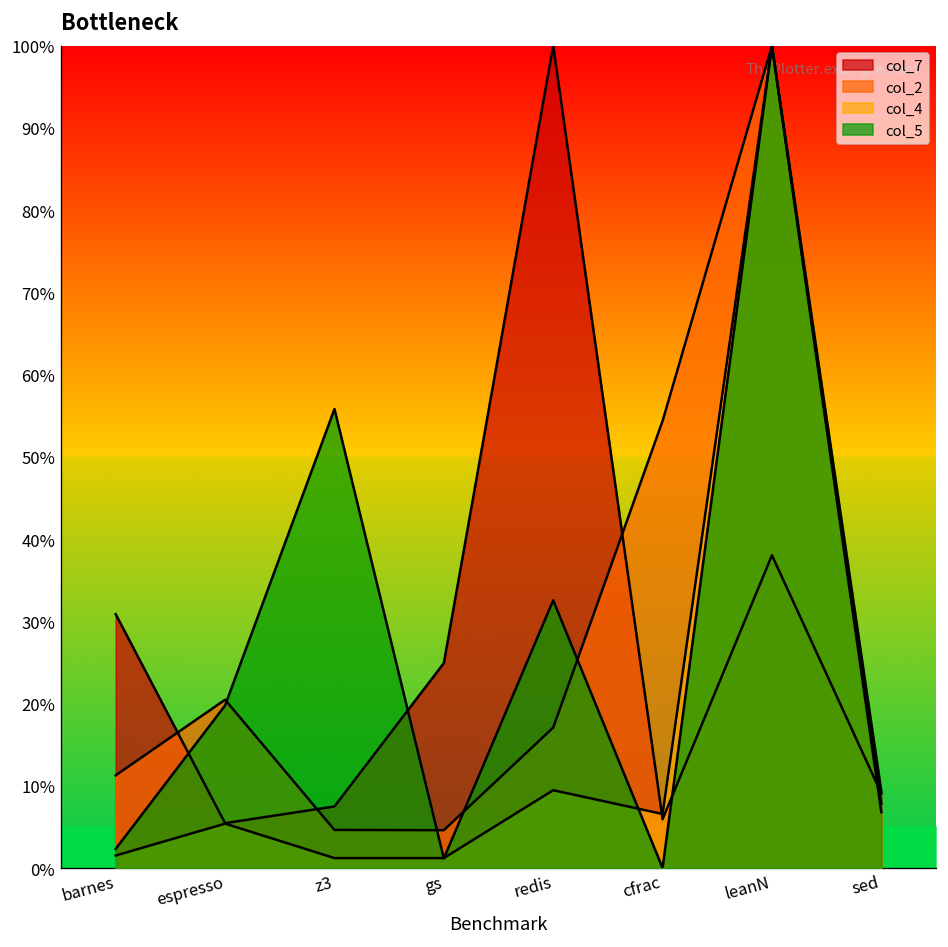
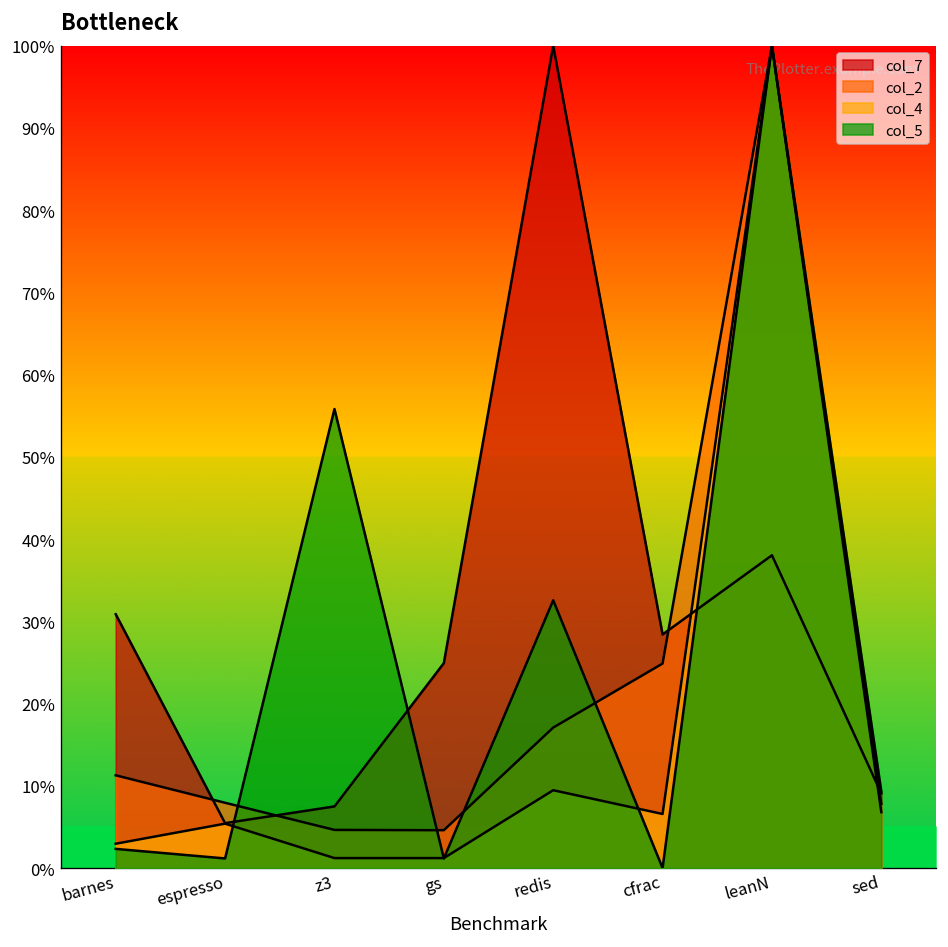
  {
    "col_7": {
      "barnes": "31%",
      "z3": "7%",
      "gs": "25%",
      "redis": "100%",
-     "cfrac": "6%",
+     "cfrac": "28%",
      "leanN": "38%"
    },
    "col_2": {
      "barnes": "11%",
-     "espresso": "20%",
+     "espresso": "8%",
      "z3": "5%",
      "gs": "5%",
      "redis": "17%",
-     "cfrac": "54%",
+     "cfrac": "25%",
      "sed": "7%"
    },
    "col_4": {
-     "barnes": "2%",
+     "barnes": "3%",
      "z3": "1%",
      "redis": "9%",
      "cfrac": "7%",
      "sed": "8%"
    },
    "col_5": {
      "barnes": "2%",
-     "espresso": "20%",
+     "espresso": "1%",
      "z3": "56%",
      "redis": "33%",
      "cfrac": "0%"
    }
  }
